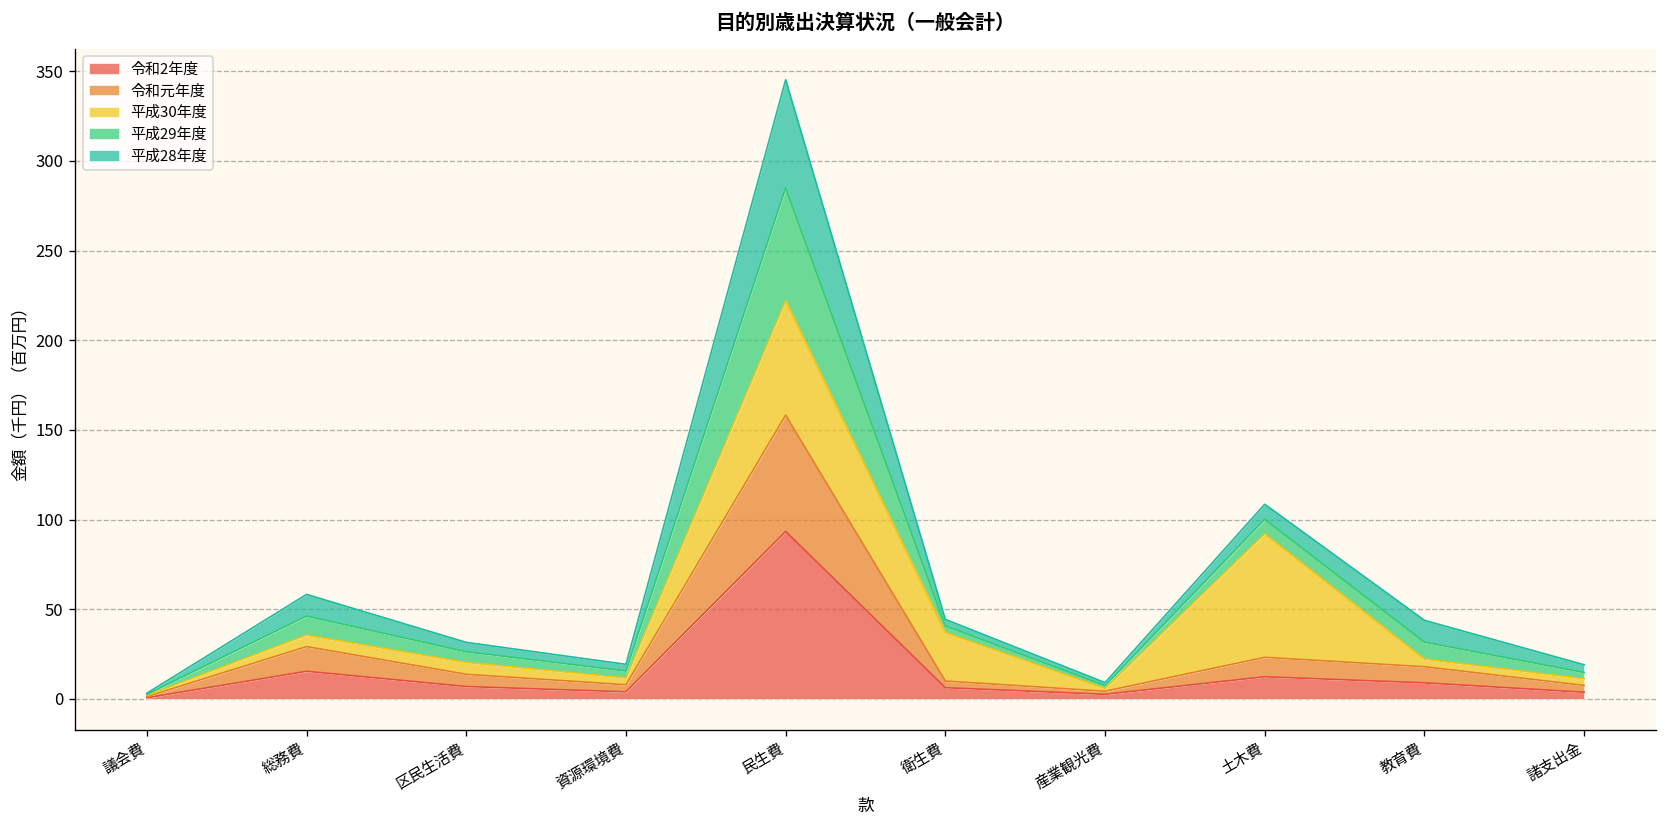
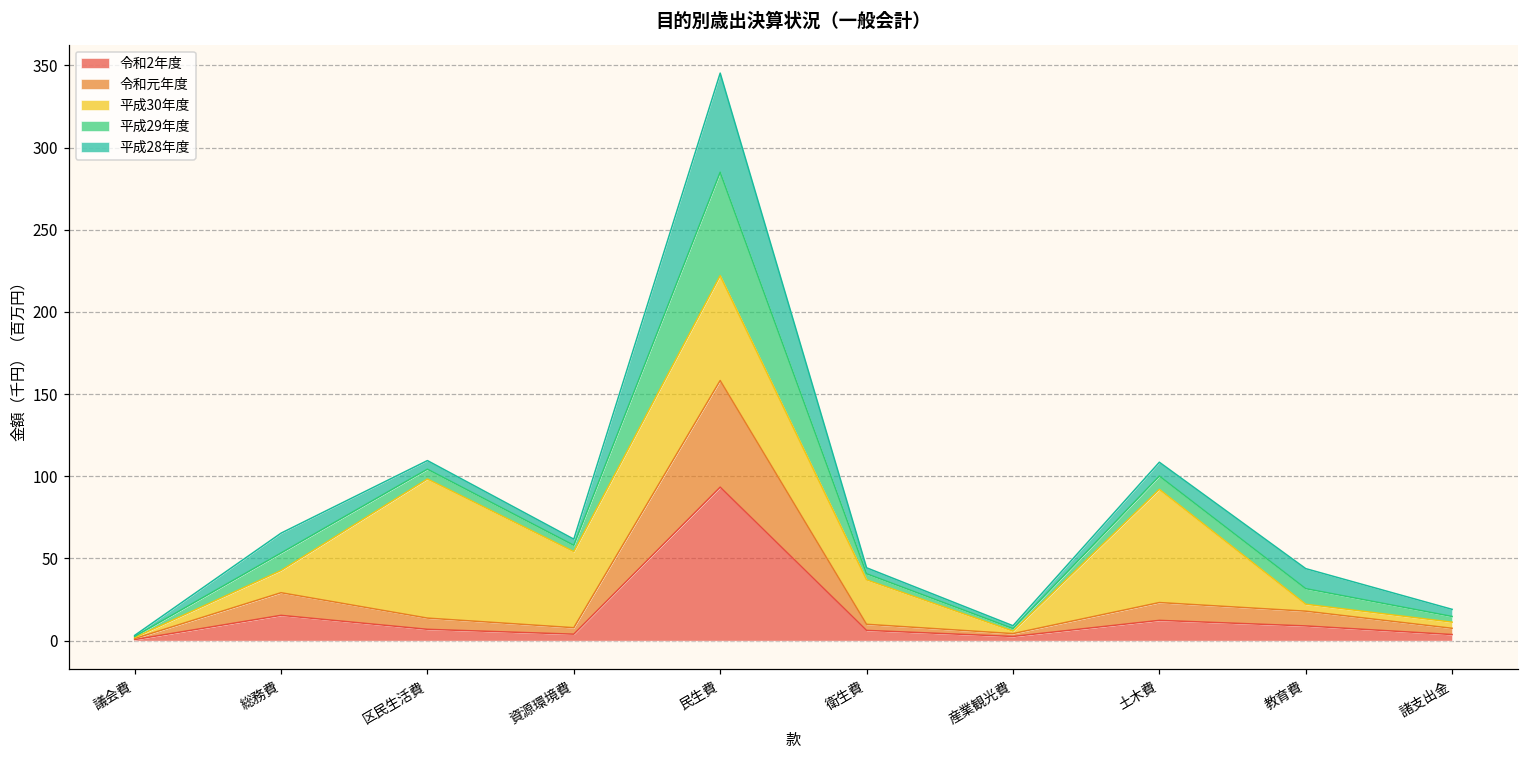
  {
    "平成30年度": {
-     "総務費": 6,
-     "区民生活費": 7,
-     "資源環境費": 4,
+     "総務費": 14,
+     "区民生活費": 85,
+     "資源環境費": 46,
      "民生費": 64,
      "衛生費": 27,
      "土木費": 69,
      "教育費": 4,
      "諸支出金": 4
    }
  }
